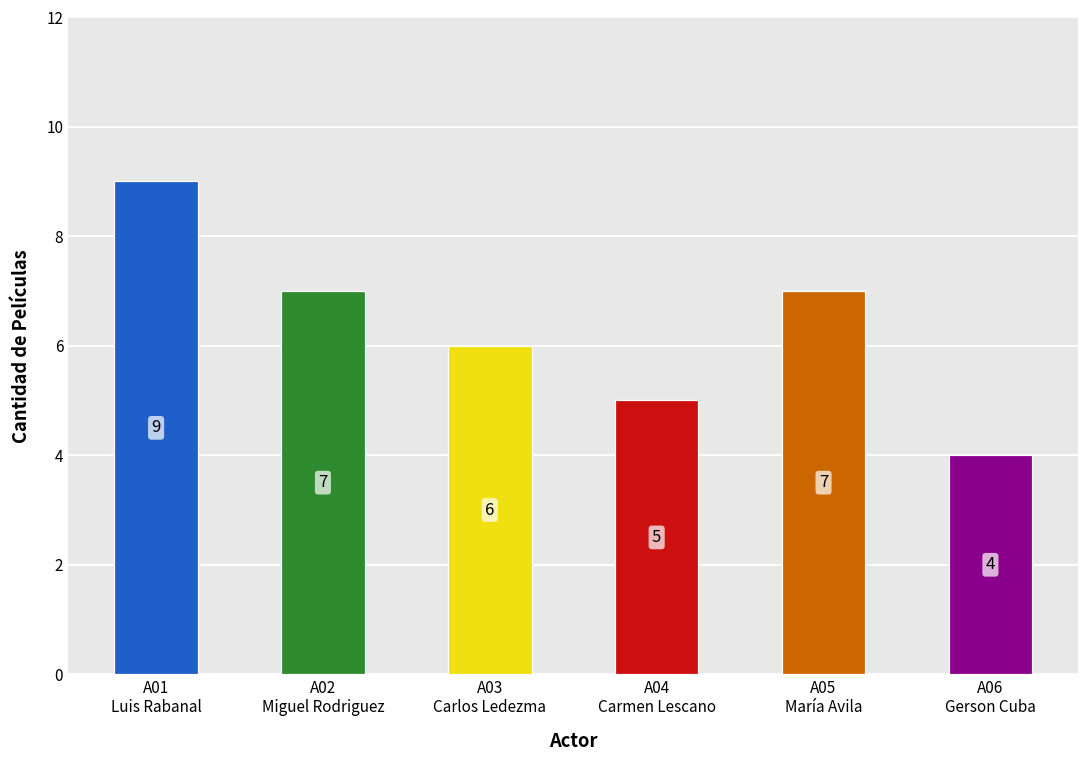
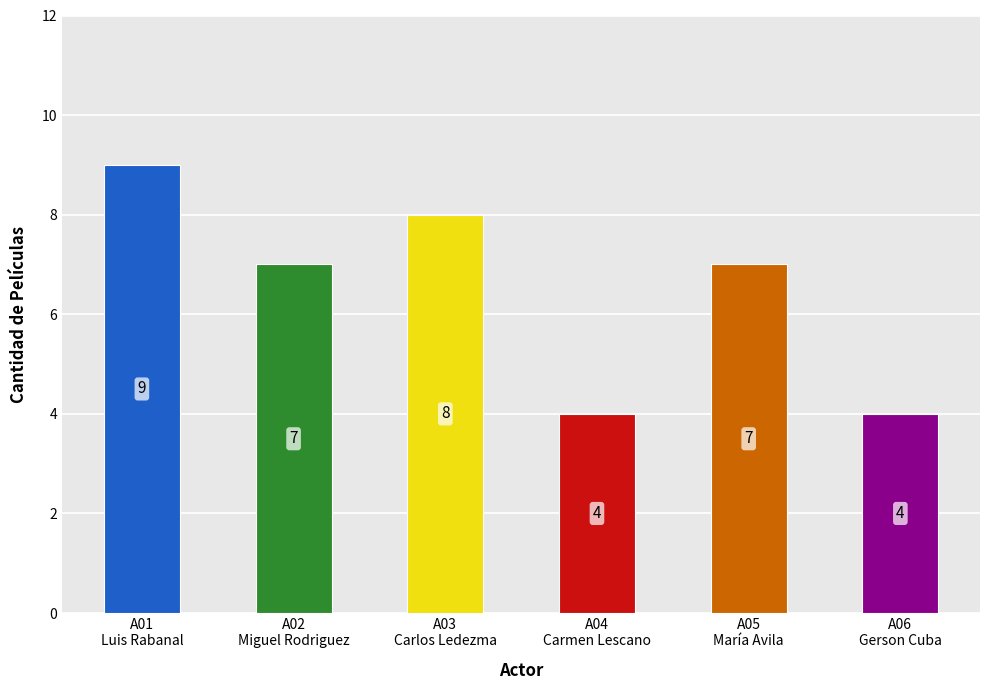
  {
-   "A03 Carlos Ledezma": 6,
-   "A04 Carmen Lescano": 5
+   "A03 Carlos Ledezma": 8,
+   "A04 Carmen Lescano": 4
  }
